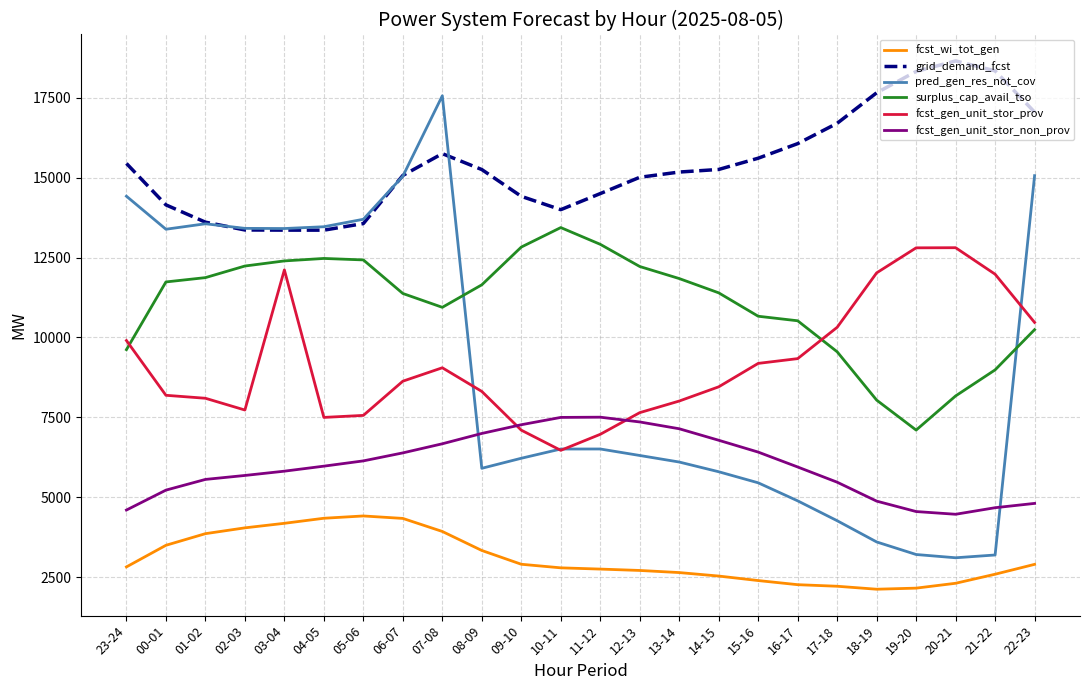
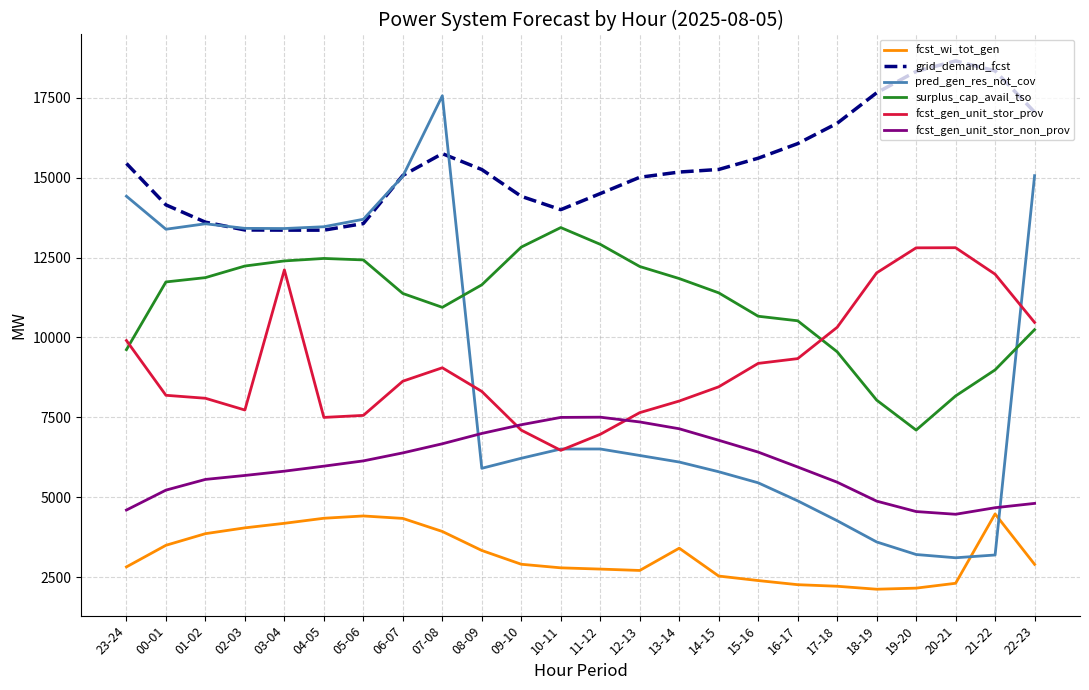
  {
    "fcst_wi_tot_gen": {
      "23-24": 2800,
      "00-01": 3500,
      "01-02": 3900,
      "02-03": 4000,
      "03-04": 4200,
      "04-05": 4300,
      "05-06": 4400,
      "06-07": 4300,
      "07-08": 3900,
      "08-09": 3300,
      "09-10": 2900,
      "10-11": 2800,
      "11-12": 2800,
      "12-13": 2700,
-     "13-14": 2600,
+     "13-14": 3400,
      "14-15": 2500,
      "15-16": 2400,
      "16-17": 2300,
      "17-18": 2200,
      "18-19": 2100,
      "19-20": 2200,
      "20-21": 2300,
-     "21-22": 2600,
+     "21-22": 4500,
      "22-23": 2900
    },
    "grid_demand_fcst": {
      "23-24": 15400,
      "00-01": 14100,
      "04-05": 13400,
      "05-06": 13600,
      "07-08": 15800,
      "08-09": 15300,
      "09-10": 14400,
      "10-11": 14000,
      "11-12": 14500,
      "12-13": 15000,
      "13-14": 15200,
      "14-15": 15300,
      "15-16": 15600,
      "16-17": 16100,
      "17-18": 16700,
      "18-19": 17700
    },
    "pred_gen_res_not_cov": {
      "23-24": 14400,
      "00-01": 13400,
      "04-05": 13500,
      "05-06": 13700,
      "07-08": 17600,
      "08-09": 5900,
      "09-10": 6200,
      "11-12": 6500,
      "12-13": 6300,
      "13-14": 6100,
      "14-15": 5800,
      "15-16": 5500,
      "16-17": 4900,
      "17-18": 4300,
      "18-19": 3600,
      "19-20": 3200,
      "20-21": 3100,
      "21-22": 3200,
      "22-23": 15100
    },
    "surplus_cap_avail_tso": {
      "23-24": 9600,
      "00-01": 11700,
      "01-02": 11900,
      "02-03": 12200,
      "03-04": 12400,
      "04-05": 12500,
      "05-06": 12400,
      "06-07": 11400,
      "07-08": 10900,
      "08-09": 11600,
      "09-10": 12800,
      "10-11": 13400,
      "11-12": 12900,
      "12-13": 12200,
      "13-14": 11800,
      "14-15": 11400,
      "15-16": 10700,
      "16-17": 10500,
      "17-18": 9600,
      "18-19": 8000,
      "19-20": 7100,
      "20-21": 8200,
      "21-22": 9000,
      "22-23": 10200
    },
    "fcst_gen_unit_stor_prov": {
      "23-24": 9900,
      "00-01": 8200,
      "01-02": 8100,
      "02-03": 7700,
      "03-04": 12100,
      "04-05": 7500,
      "05-06": 7600,
      "06-07": 8600,
      "07-08": 9100,
      "08-09": 8300,
      "09-10": 7100,
      "11-12": 7000,
      "12-13": 7600,
      "13-14": 8000,
      "14-15": 8500,
      "15-16": 9200,
      "16-17": 9300,
      "17-18": 10300,
      "18-19": 12000,
      "19-20": 12800,
      "20-21": 12800,
      "21-22": 12000,
      "22-23": 10500
    },
    "fcst_gen_unit_stor_non_prov": {
      "23-24": 4600,
      "00-01": 5200,
      "01-02": 5600,
      "02-03": 5700,
      "03-04": 5800,
      "04-05": 6000,
      "05-06": 6100,
      "06-07": 6400,
      "07-08": 6700,
      "08-09": 7000,
      "09-10": 7300,
      "10-11": 7500,
      "11-12": 7500,
      "12-13": 7400,
      "13-14": 7100,
      "14-15": 6800,
      "15-16": 6400,
      "16-17": 5900,
      "17-18": 5500,
      "18-19": 4900,
      "19-20": 4600,
      "20-21": 4500,
      "21-22": 4700,
      "22-23": 4800
    }
  }
